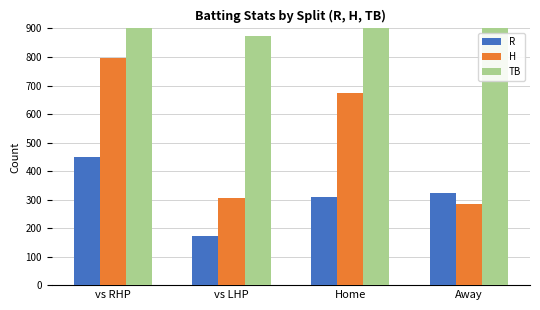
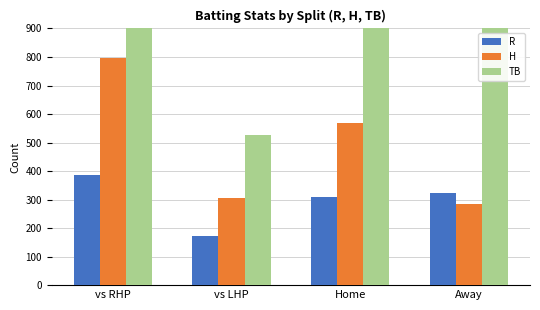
  {
    "R": {
-     "vs RHP": 450,
+     "vs RHP": 390,
      "vs LHP": 170,
      "Home": 310,
      "Away": 320
    },
    "H": {
      "vs RHP": 800,
      "vs LHP": 310,
-     "Home": 680,
+     "Home": 570,
      "Away": 280
    },
    "TB": {
-     "vs LHP": 880
+     "vs LHP": 530
    }
  }
